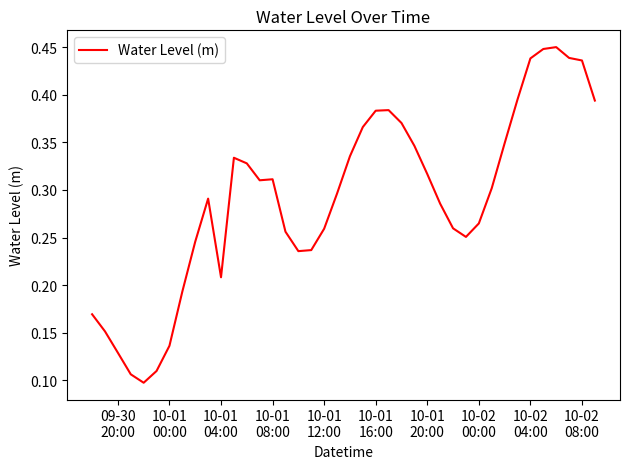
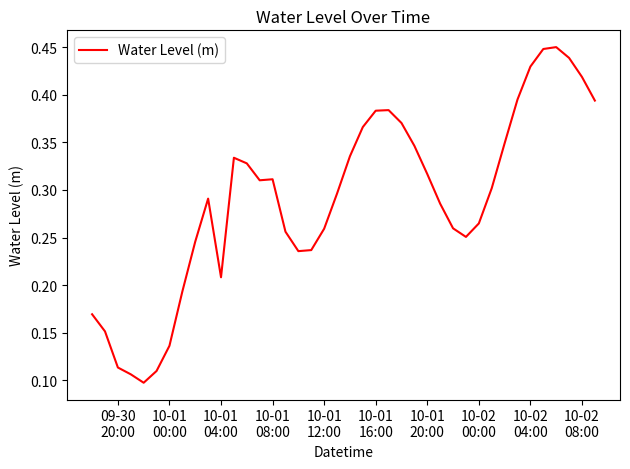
  {
-   "09-30 20:00": 0.13,
+   "09-30 20:00": 0.11,
    "10-01 00:00": 0.14,
    "10-01 04:00": 0.21,
    "10-01 08:00": 0.31,
    "10-01 12:00": 0.26,
    "10-01 16:00": 0.38,
    "10-01 20:00": 0.32,
    "10-02 00:00": 0.26,
-   "10-02 04:00": 0.44,
-   "10-02 08:00": 0.44
+   "10-02 04:00": 0.43,
+   "10-02 08:00": 0.42
  }
